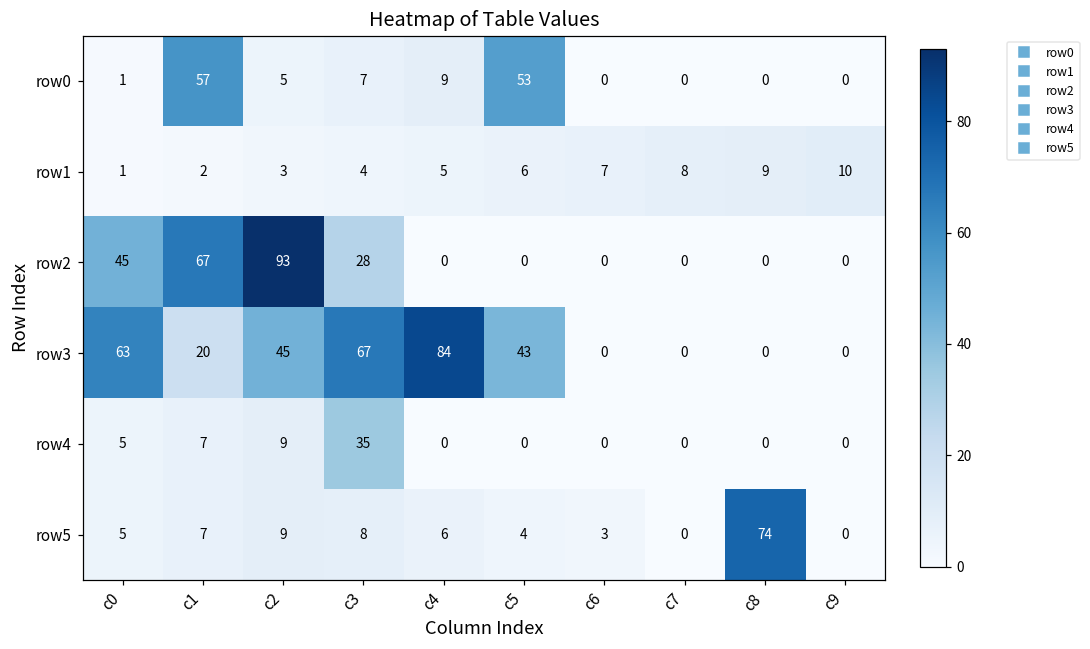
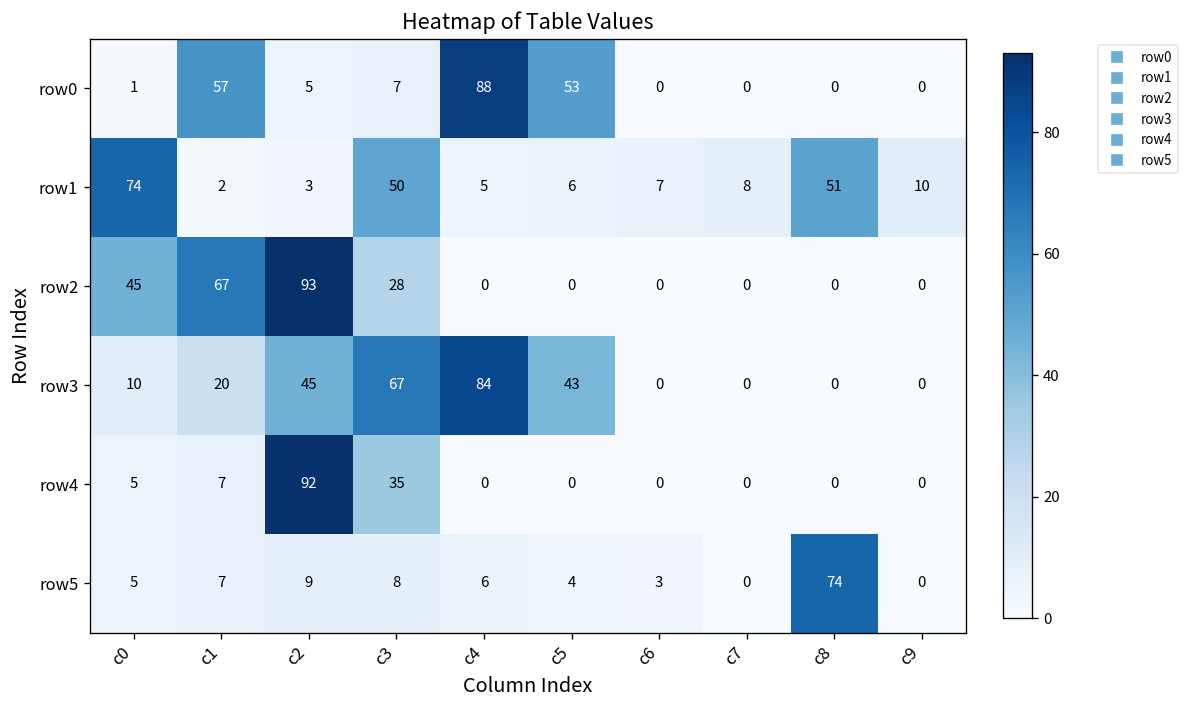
  {
    "row0": {
      "c0": 1,
      "c1": 57,
      "c2": 5,
      "c3": 7,
-     "c4": 9,
+     "c4": 88,
      "c5": 53,
      "c6": 0,
      "c7": 0,
      "c8": 0,
      "c9": 0
    },
    "row1": {
-     "c0": 1,
+     "c0": 74,
      "c1": 2,
      "c2": 3,
-     "c3": 4,
+     "c3": 50,
      "c4": 5,
      "c5": 6,
      "c6": 7,
      "c7": 8,
-     "c8": 9,
+     "c8": 51,
      "c9": 10
    },
    "row2": {
      "c0": 45,
      "c1": 67,
      "c2": 93,
      "c3": 28,
      "c4": 0,
      "c5": 0,
      "c6": 0,
      "c7": 0,
      "c8": 0,
      "c9": 0
    },
    "row3": {
-     "c0": 63,
+     "c0": 10,
      "c1": 20,
      "c2": 45,
      "c3": 67,
      "c4": 84,
      "c5": 43,
      "c6": 0,
      "c7": 0,
      "c8": 0,
      "c9": 0
    },
    "row4": {
      "c0": 5,
      "c1": 7,
-     "c2": 9,
+     "c2": 92,
      "c3": 35,
      "c4": 0,
      "c5": 0,
      "c6": 0,
      "c7": 0,
      "c8": 0,
      "c9": 0
    },
    "row5": {
      "c0": 5,
      "c1": 7,
      "c2": 9,
      "c3": 8,
      "c4": 6,
      "c5": 4,
      "c6": 3,
      "c7": 0,
      "c8": 74,
      "c9": 0
    }
  }
